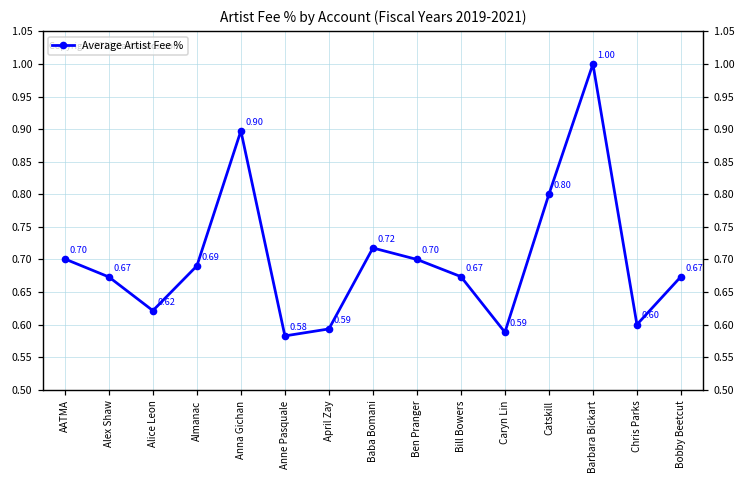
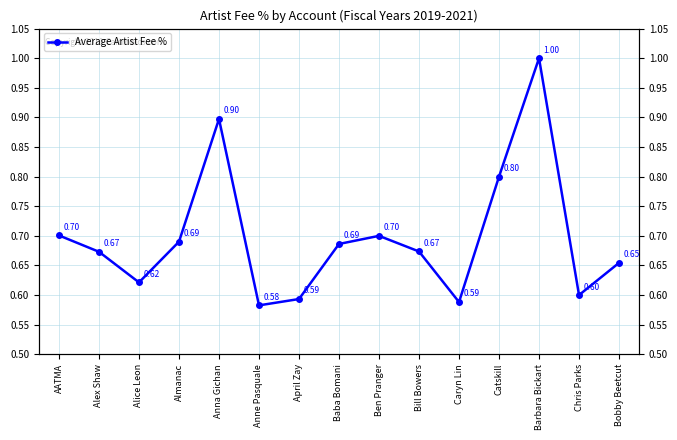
  {
    "AATMA": 0.70,
    "Alex Shaw": 0.67,
    "Alice Leon": 0.62,
    "Almanac": 0.69,
    "Anna Gichan": 0.90,
    "Anne Pasquale": 0.58,
    "April Zay": 0.59,
-   "Baba Bomani": 0.72,
+   "Baba Bomani": 0.69,
    "Ben Pranger": 0.70,
    "Bill Bowers": 0.67,
    "Caryn Lin": 0.59,
    "Catskill": 0.80,
    "Barbara Bickart": 1.00,
    "Chris Parks": 0.60,
-   "Bobby Beetcut": 0.67
+   "Bobby Beetcut": 0.65
  }
